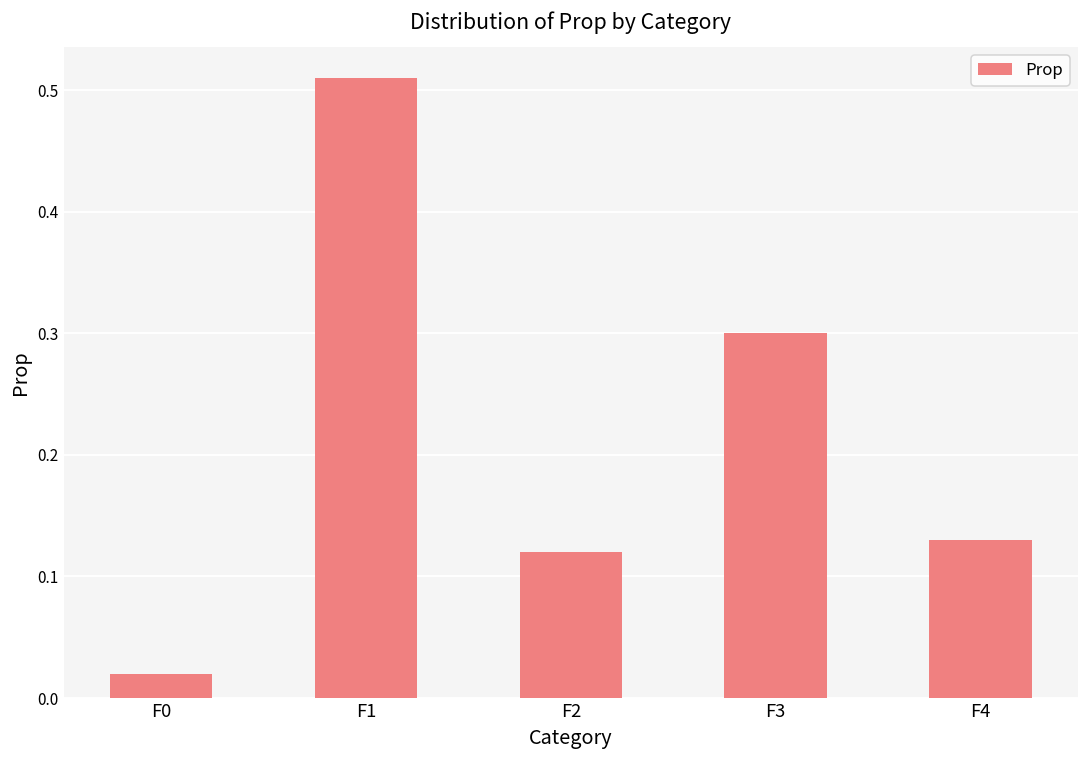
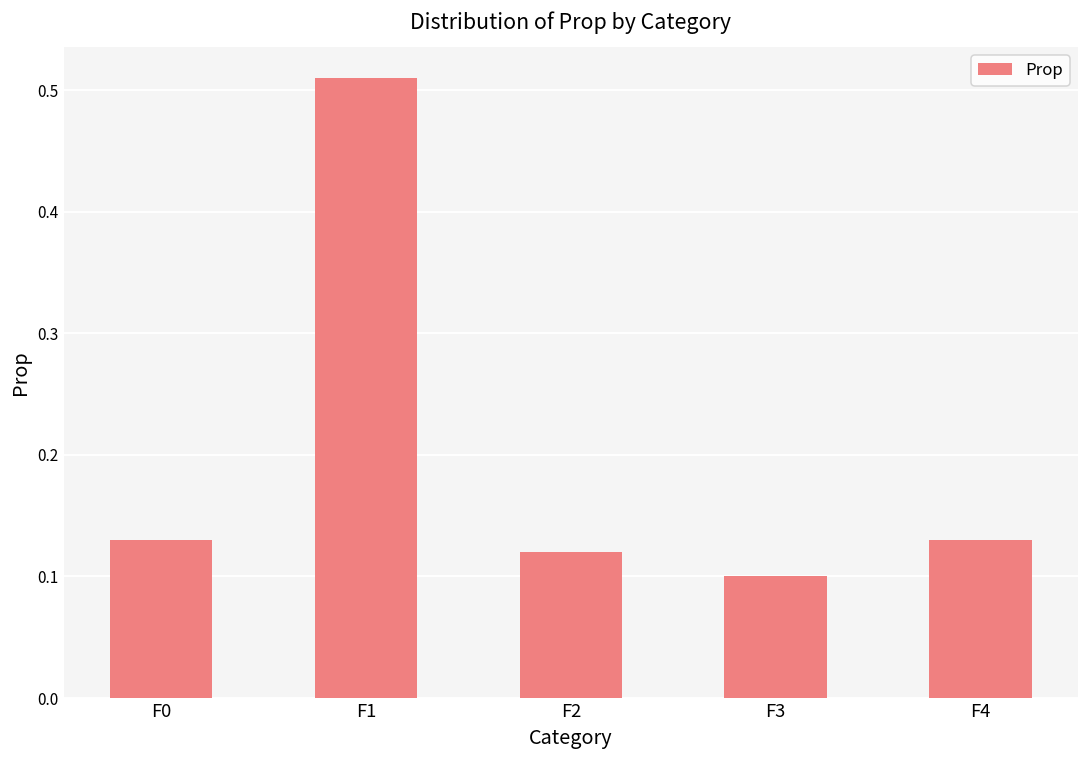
  {
-   "F0": 0.02,
+   "F0": 0.13,
    "F1": 0.51,
    "F2": 0.12,
-   "F3": 0.3,
+   "F3": 0.1,
    "F4": 0.13
  }
